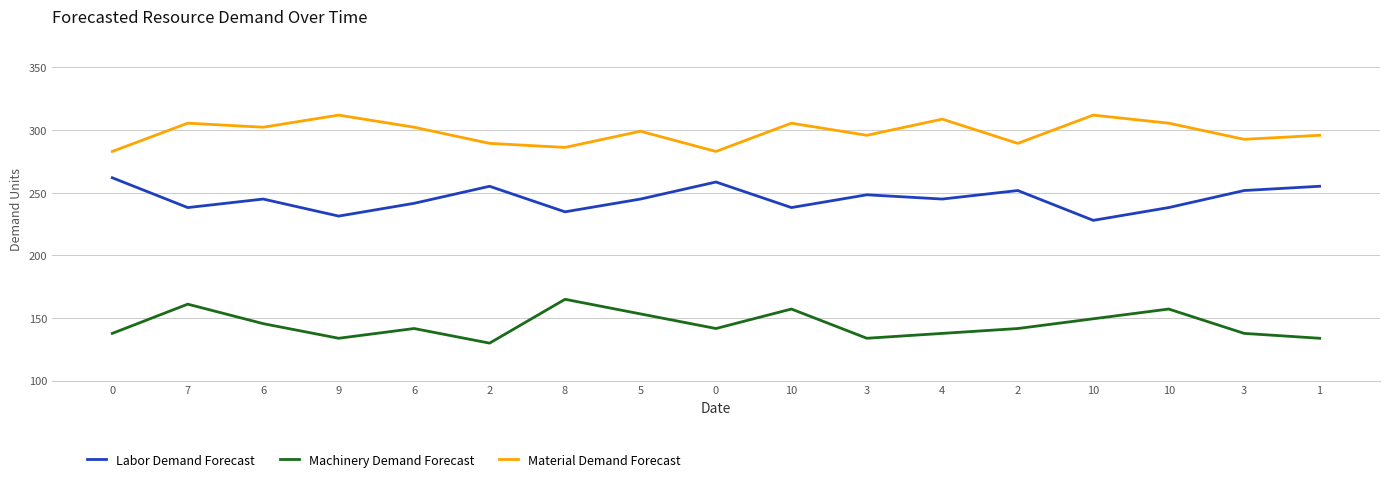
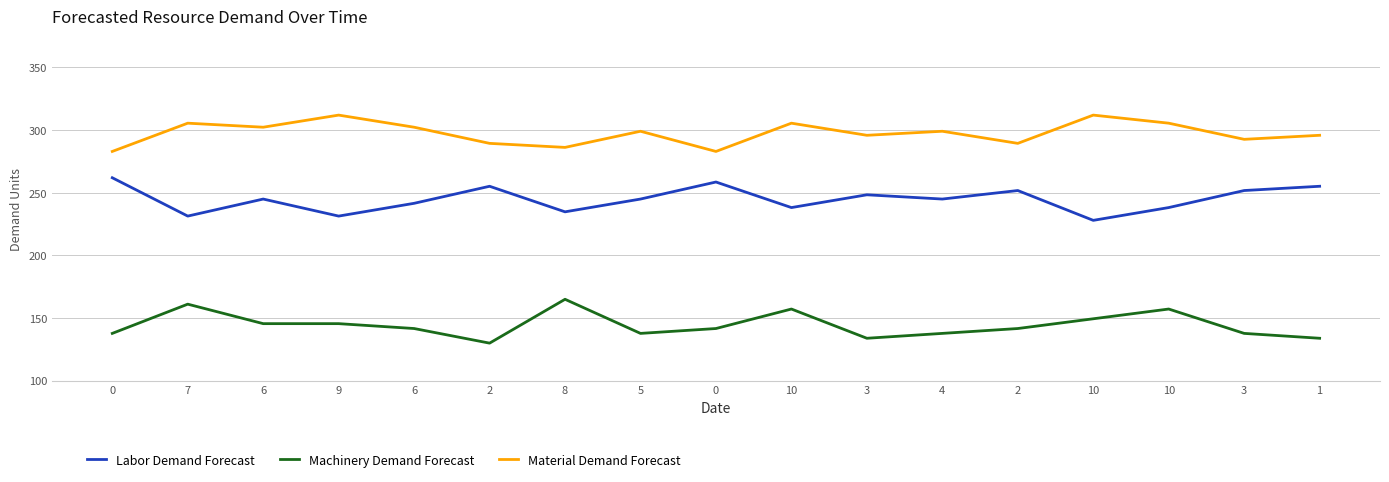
  {
    "Labor Demand Forecast": {
-     "7": 238,
+     "7": 231,
      "9": 231,
      "8": 235,
      "5": 245,
      "4": 245,
      "1": 255
    },
    "Machinery Demand Forecast": {
      "7": 161,
-     "9": 134,
+     "9": 146,
      "8": 165,
-     "5": 153,
+     "5": 138,
      "4": 138,
      "1": 134
    },
    "Material Demand Forecast": {
      "7": 306,
      "9": 312,
      "8": 286,
      "5": 299,
-     "4": 309,
+     "4": 299,
      "1": 296
    }
  }
